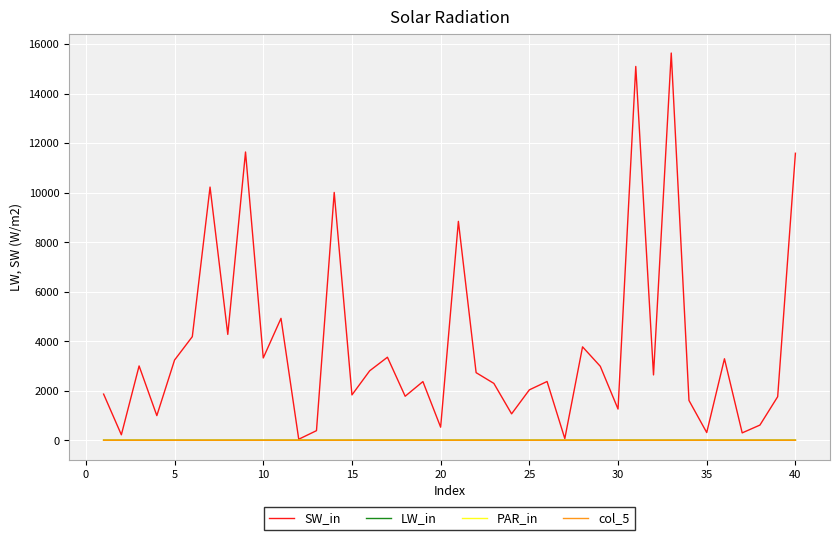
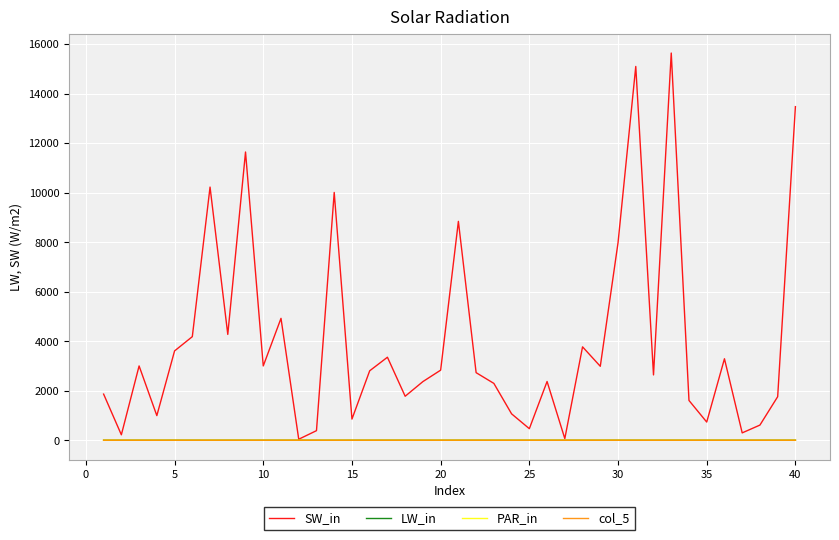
  {
    "SW_in": {
-     "5": 3200,
-     "10": 3300,
-     "15": 1800,
-     "20": 500,
-     "25": 2000,
-     "30": 1300,
-     "35": 300,
-     "40": 11600
+     "5": 3600,
+     "10": 3000,
+     "15": 900,
+     "20": 2800,
+     "25": 500,
+     "30": 8000,
+     "35": 700,
+     "40": 13500
    },
    "col_5": {
      "5": 0,
      "10": 0,
      "15": 0,
      "20": 0,
      "25": 0,
      "30": 0,
      "35": 0,
      "40": 0
    }
  }
